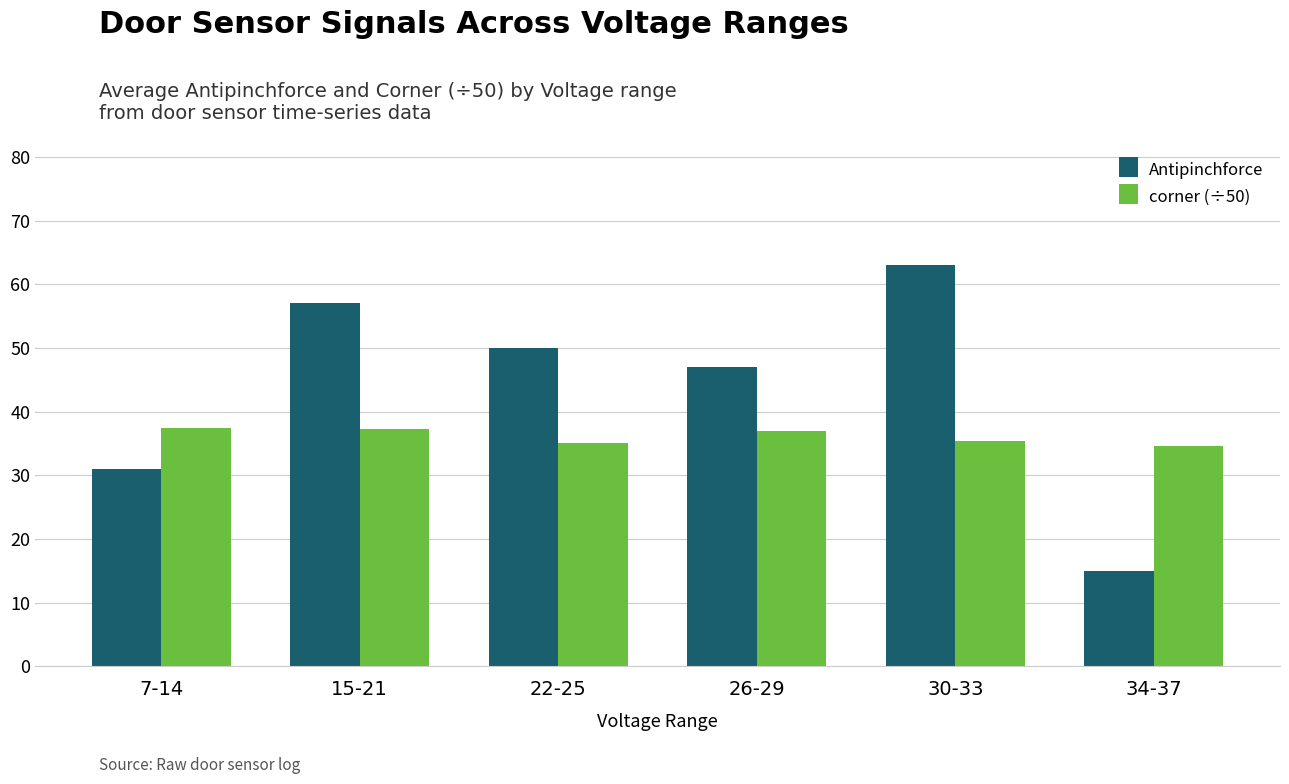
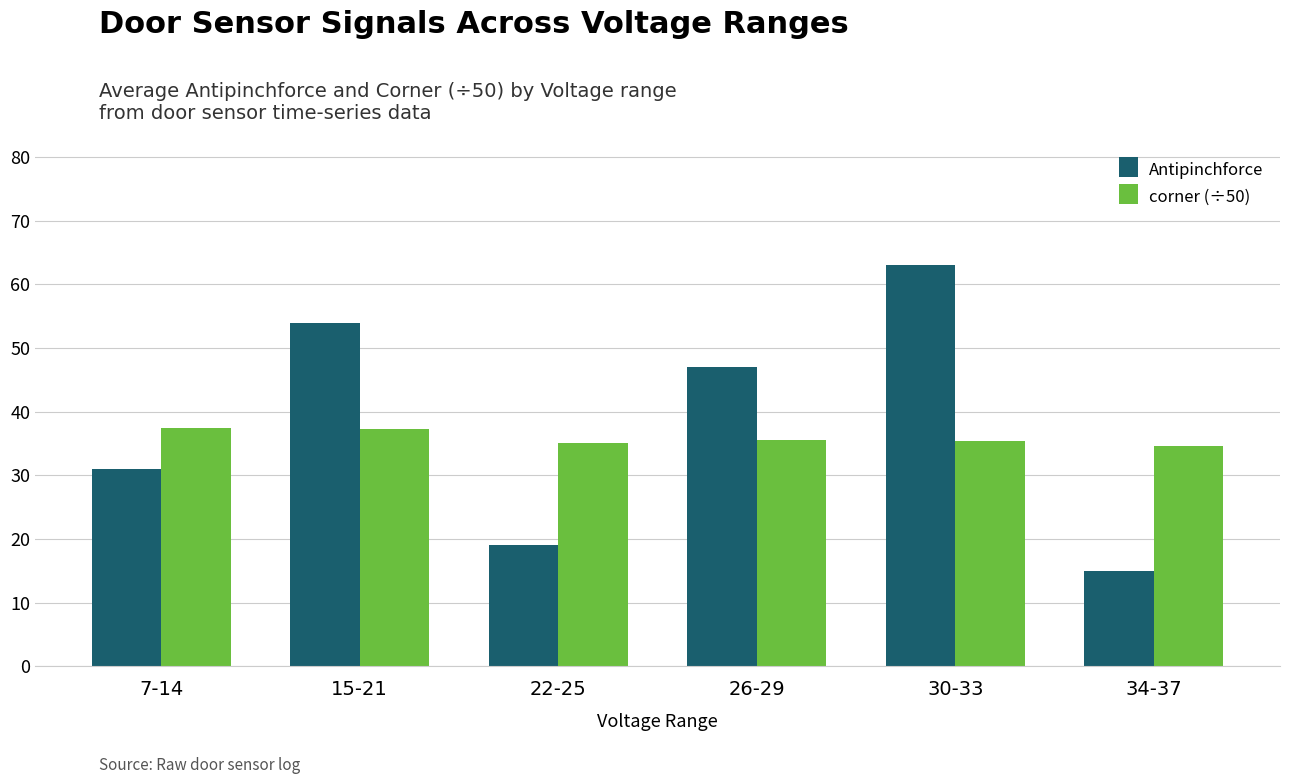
  {
    "Antipinchforce": {
      "7-14": 31,
-     "15-21": 57,
-     "22-25": 50,
+     "15-21": 54,
+     "22-25": 19,
      "26-29": 47,
      "30-33": 63,
      "34-37": 15
    },
    "corner (÷50)": {
      "7-14": 37,
      "15-21": 37,
      "22-25": 35,
-     "26-29": 37,
+     "26-29": 36,
      "30-33": 35,
      "34-37": 35
    }
  }
